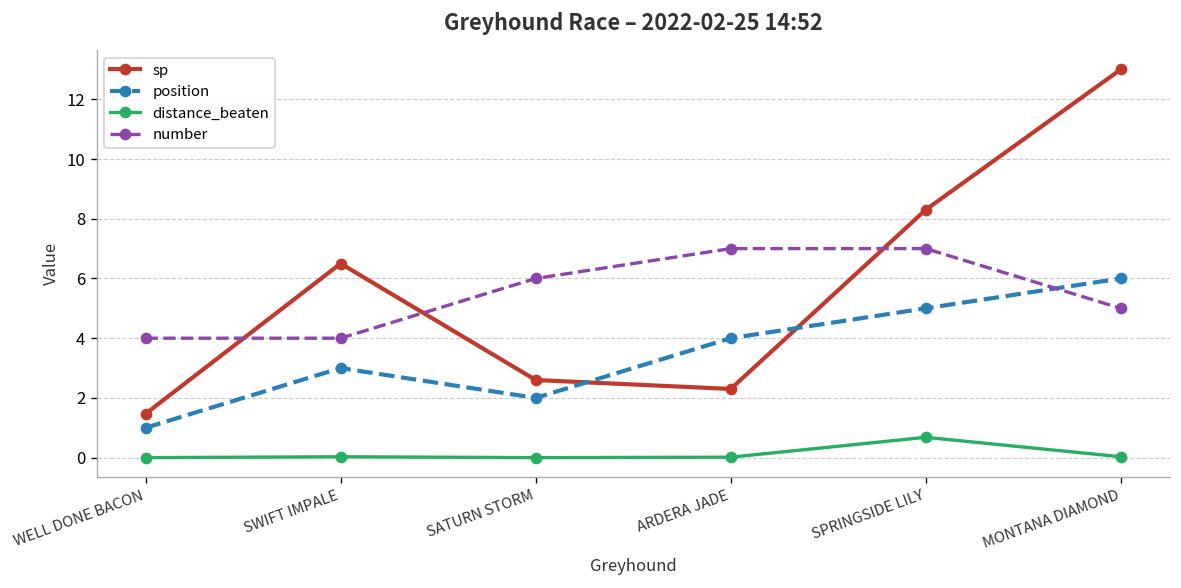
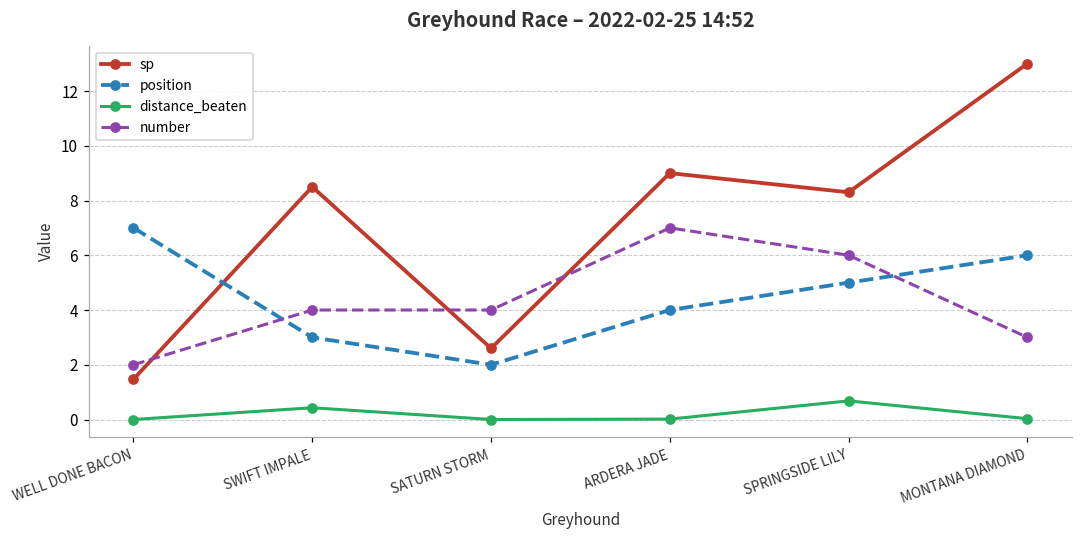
  {
    "sp": {
      "WELL DONE BACON": 1.5,
-     "SWIFT IMPALE": 6.5,
+     "SWIFT IMPALE": 8.5,
      "SATURN STORM": 2.6,
-     "ARDERA JADE": 2.3,
+     "ARDERA JADE": 9.0,
      "SPRINGSIDE LILY": 8.3,
      "MONTANA DIAMOND": 13.0
    },
    "position": {
-     "WELL DONE BACON": 1,
+     "WELL DONE BACON": 7,
      "SWIFT IMPALE": 3,
      "SATURN STORM": 2,
      "ARDERA JADE": 4,
      "SPRINGSIDE LILY": 5,
      "MONTANA DIAMOND": 6
    },
    "distance_beaten": {
      "WELL DONE BACON": 0.0,
-     "SWIFT IMPALE": 0.0,
+     "SWIFT IMPALE": 0.4,
      "SATURN STORM": 0.0,
      "ARDERA JADE": 0.0,
      "SPRINGSIDE LILY": 0.7,
      "MONTANA DIAMOND": 0.0
    },
    "number": {
-     "WELL DONE BACON": 4,
+     "WELL DONE BACON": 2,
      "SWIFT IMPALE": 4,
-     "SATURN STORM": 6,
+     "SATURN STORM": 4,
      "ARDERA JADE": 7,
-     "SPRINGSIDE LILY": 7,
-     "MONTANA DIAMOND": 5
+     "SPRINGSIDE LILY": 6,
+     "MONTANA DIAMOND": 3
    }
  }
